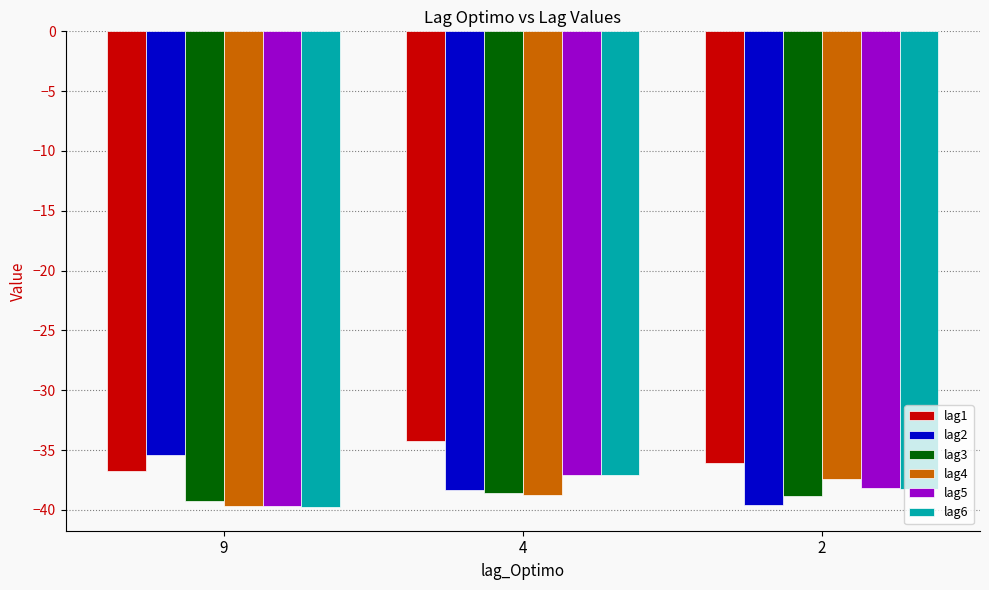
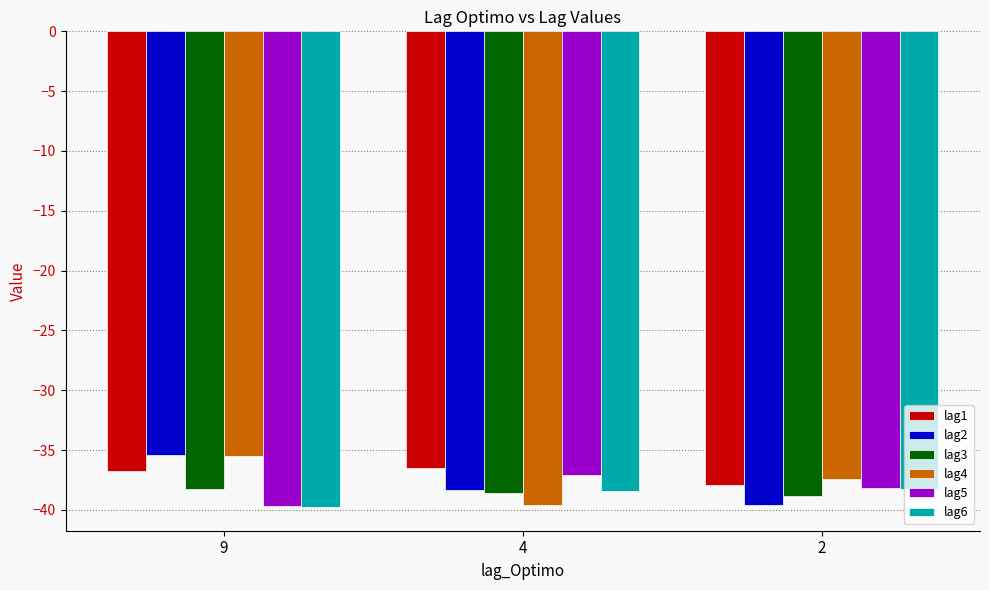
  {
    "lag1": {
      "9": -36.7,
-     "4": -34.2,
-     "2": -36.1
+     "4": -36.5,
+     "2": -37.9
    },
    "lag2": {
      "9": -35.4,
      "4": -38.3,
      "2": -39.6
    },
    "lag3": {
-     "9": -39.3,
+     "9": -38.3,
      "4": -38.6,
      "2": -38.9
    },
    "lag4": {
-     "9": -39.7,
-     "4": -38.7,
+     "9": -35.5,
+     "4": -39.6,
      "2": -37.4
    },
    "lag5": {
      "9": -39.6,
      "4": -37.1,
      "2": -38.2
    },
    "lag6": {
      "9": -39.8,
-     "4": -37.1
+     "4": -38.4
    }
  }
